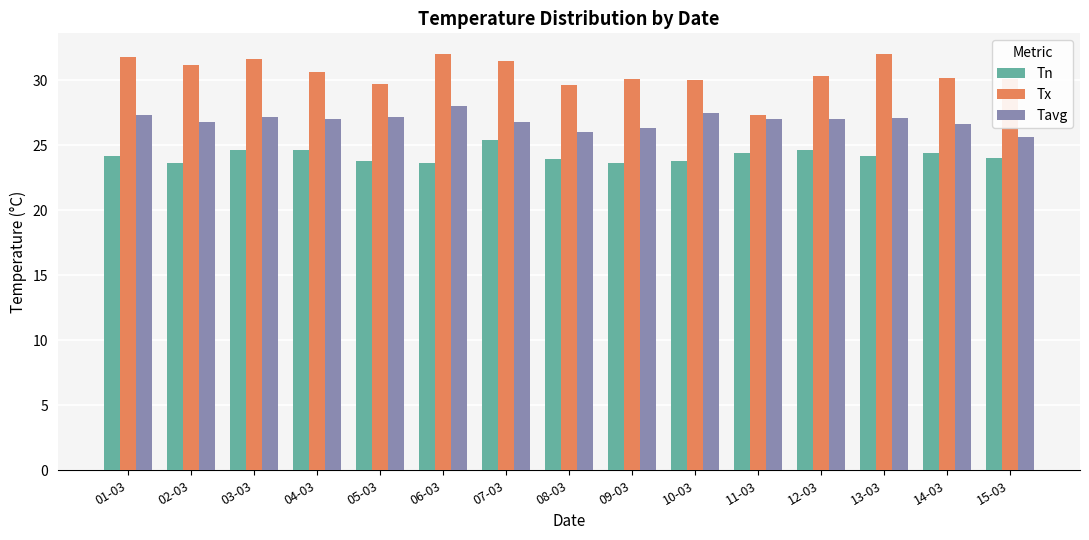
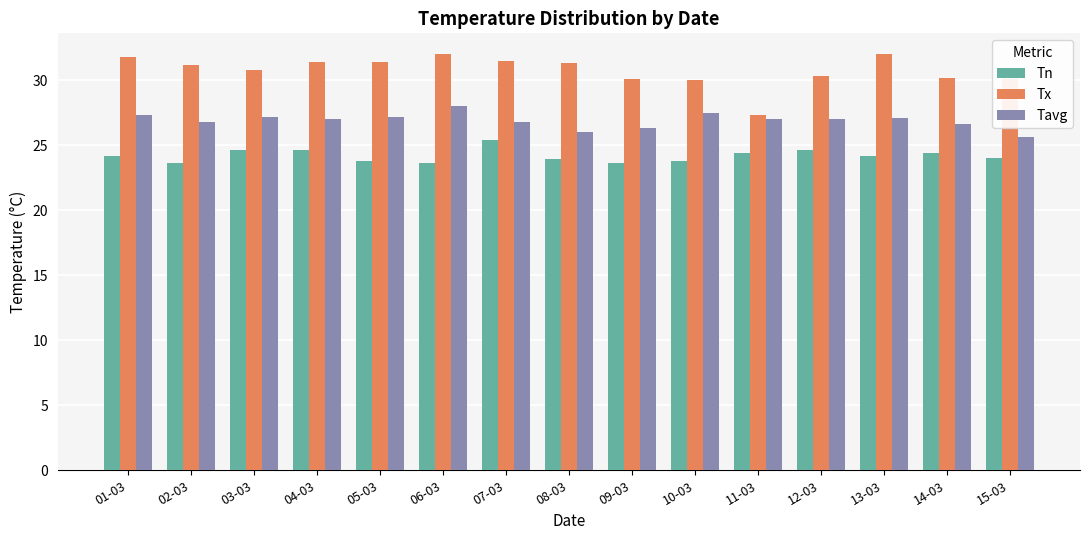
  {
    "Tx": {
      "01-03": 31.8,
      "02-03": 31.2,
-     "03-03": 31.6,
-     "04-03": 30.6,
-     "05-03": 29.7,
+     "03-03": 30.8,
+     "04-03": 31.4,
+     "05-03": 31.4,
      "06-03": 32.0,
      "07-03": 31.5,
-     "08-03": 29.6,
+     "08-03": 31.3,
      "09-03": 30.1,
      "10-03": 30.0,
      "11-03": 27.3,
      "12-03": 30.3,
      "13-03": 32.0,
      "14-03": 30.2
    }
  }
